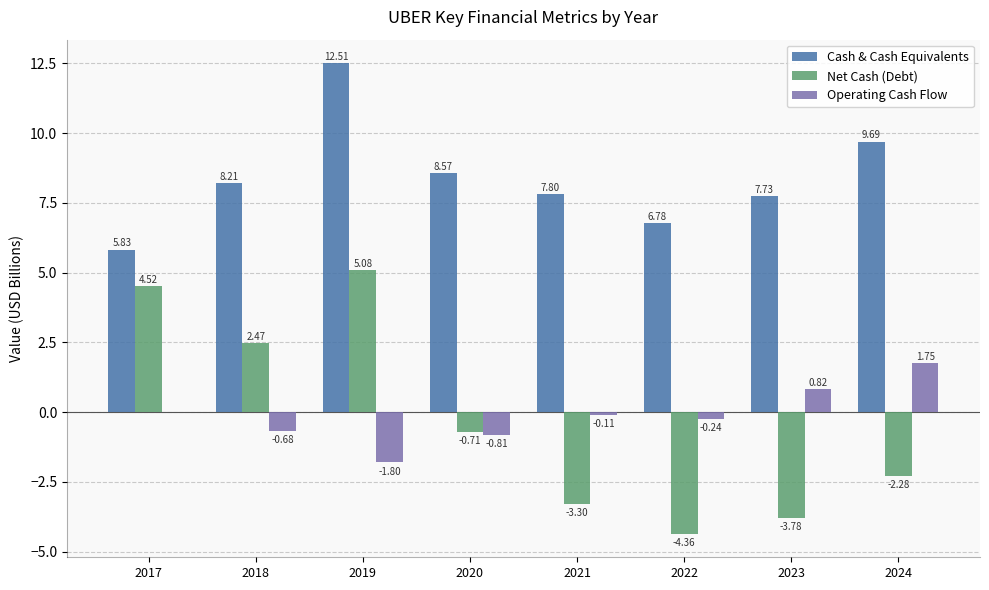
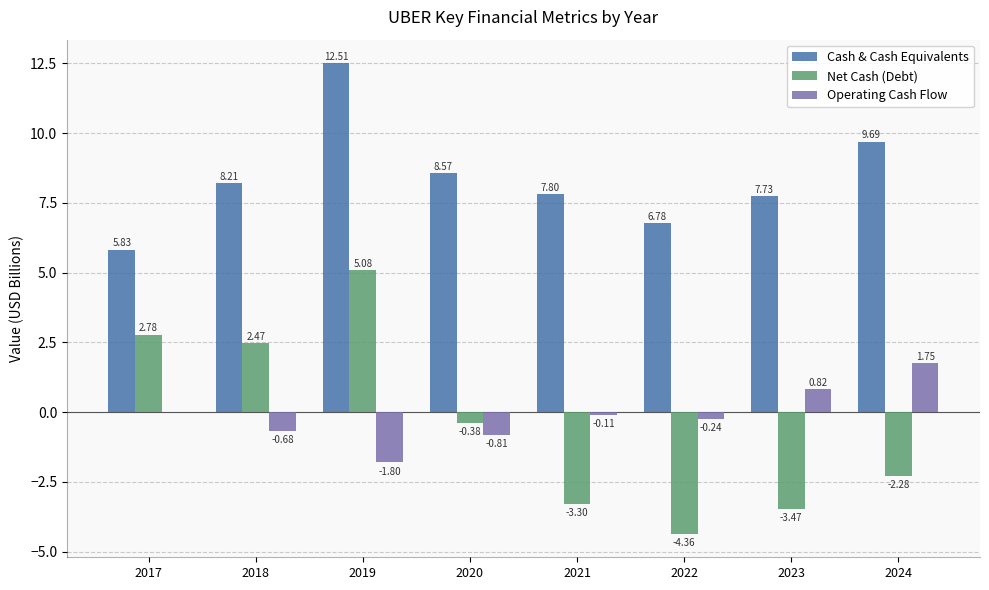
  {
    "Net Cash (Debt)": {
-     "2017": 4.52,
+     "2017": 2.78,
      "2018": 2.47,
      "2019": 5.08,
-     "2020": -0.71,
+     "2020": -0.38,
      "2021": -3.30,
      "2022": -4.36,
-     "2023": -3.78,
+     "2023": -3.47,
      "2024": -2.28
    }
  }
